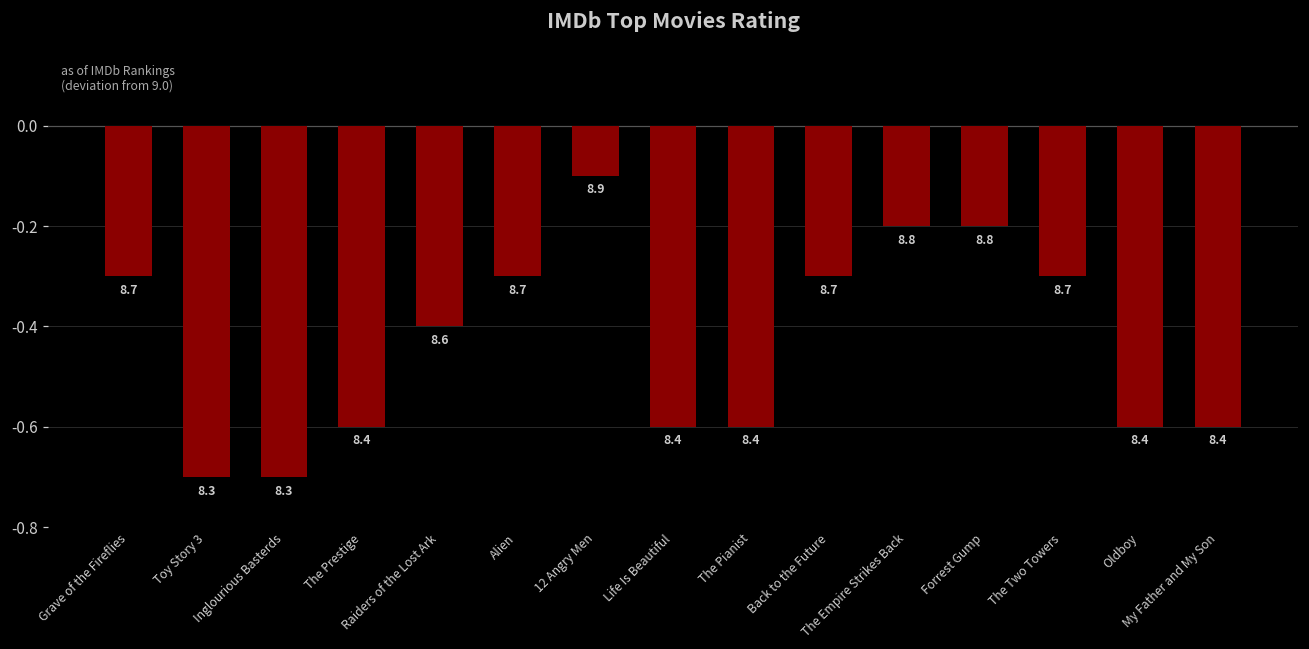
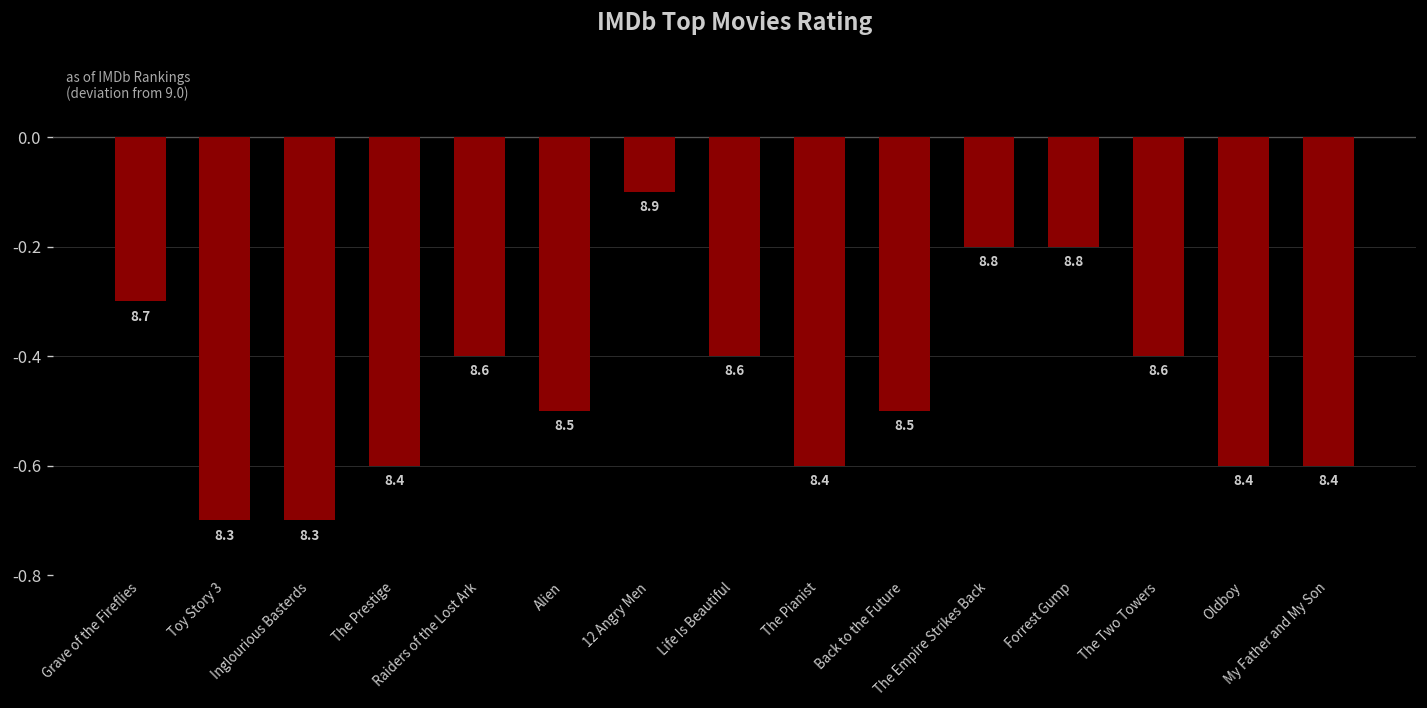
  {
-   "Alien": 8.7,
-   "Life Is Beautiful": 8.4,
-   "Back to the Future": 8.7,
-   "The Two Towers": 8.7
+   "Alien": 8.5,
+   "Life Is Beautiful": 8.6,
+   "Back to the Future": 8.5,
+   "The Two Towers": 8.6
  }
